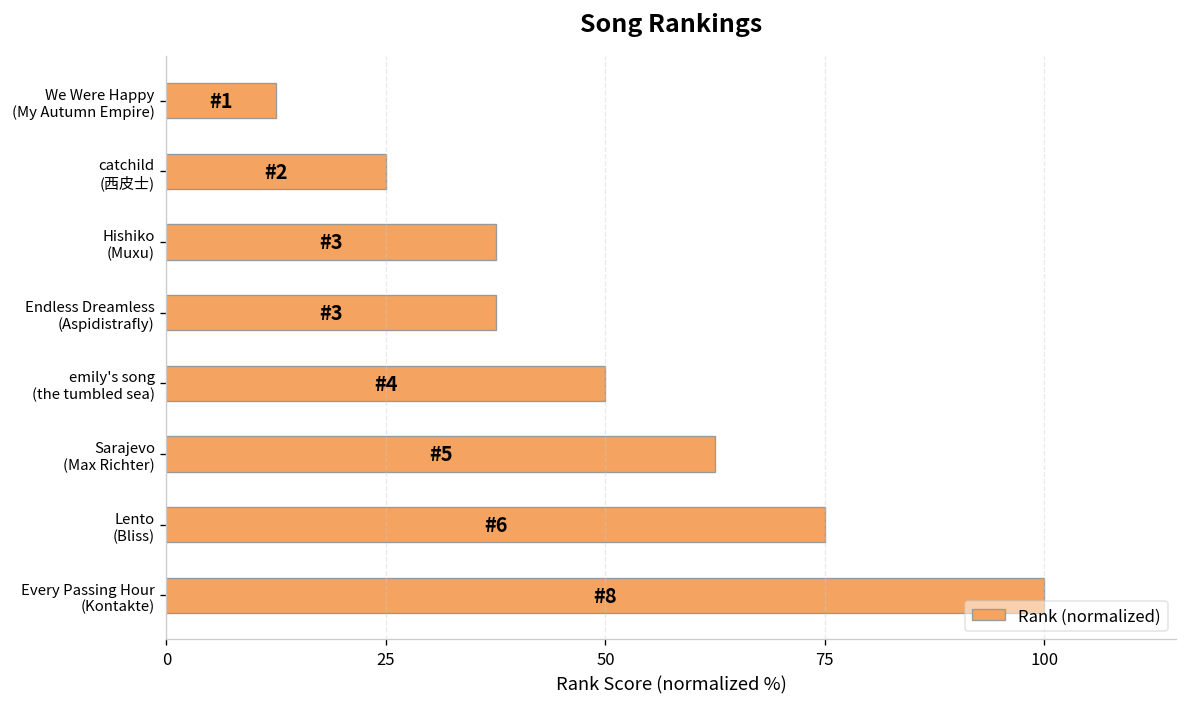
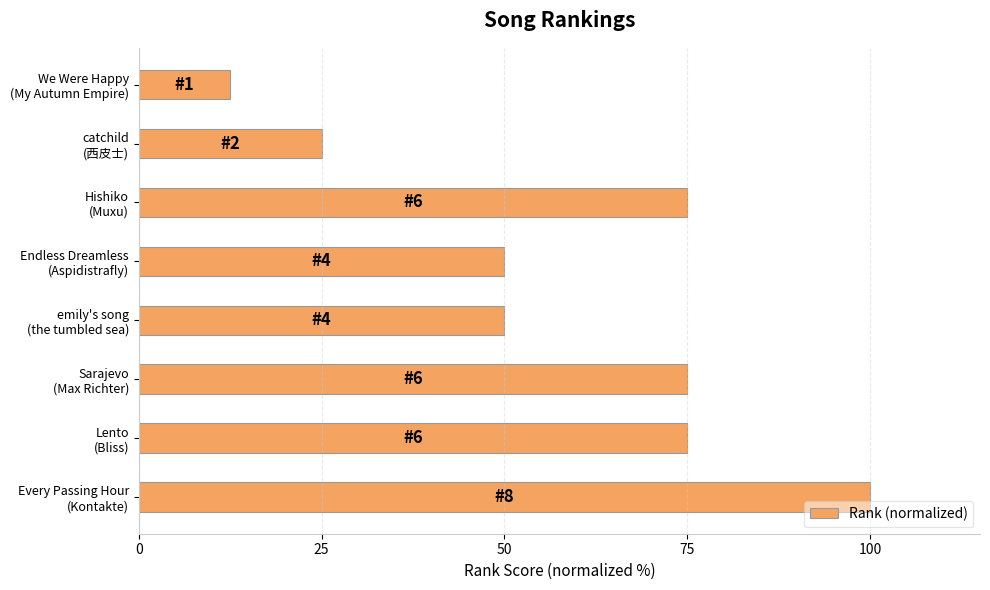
  {
-   "Hishiko (Muxu)": 3,
-   "Endless Dreamless (Aspidistrafly)": 3,
-   "Sarajevo (Max Richter)": 5
+   "Hishiko (Muxu)": 6,
+   "Endless Dreamless (Aspidistrafly)": 4,
+   "Sarajevo (Max Richter)": 6
  }
